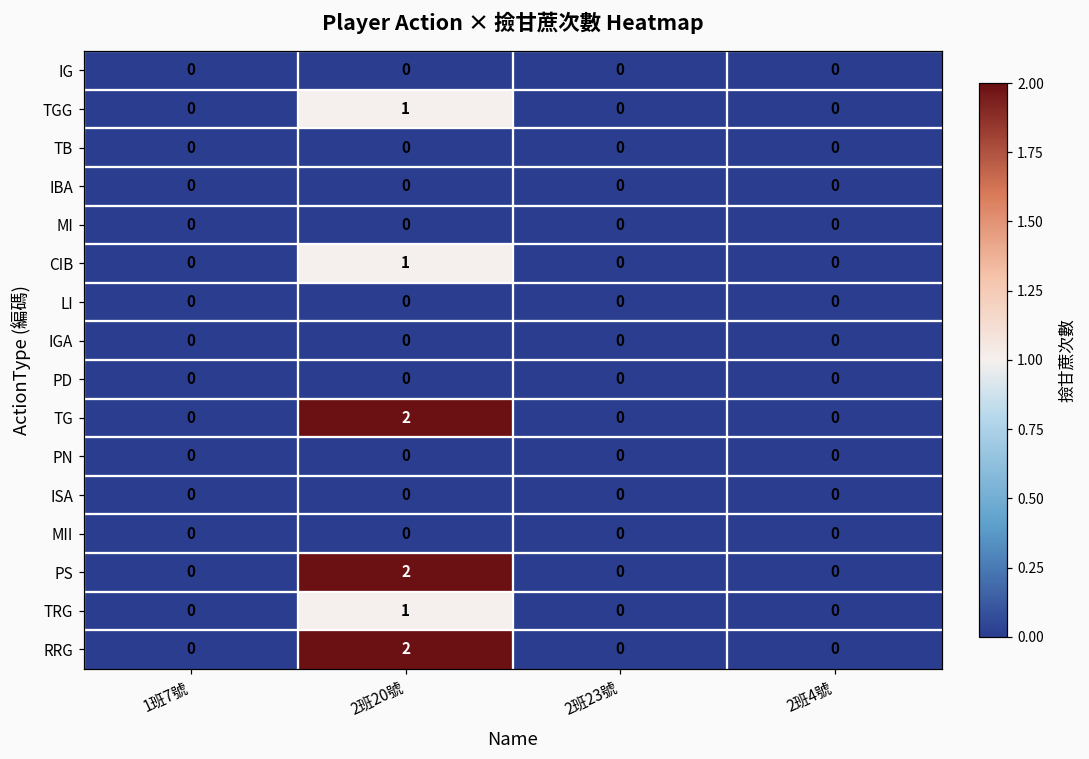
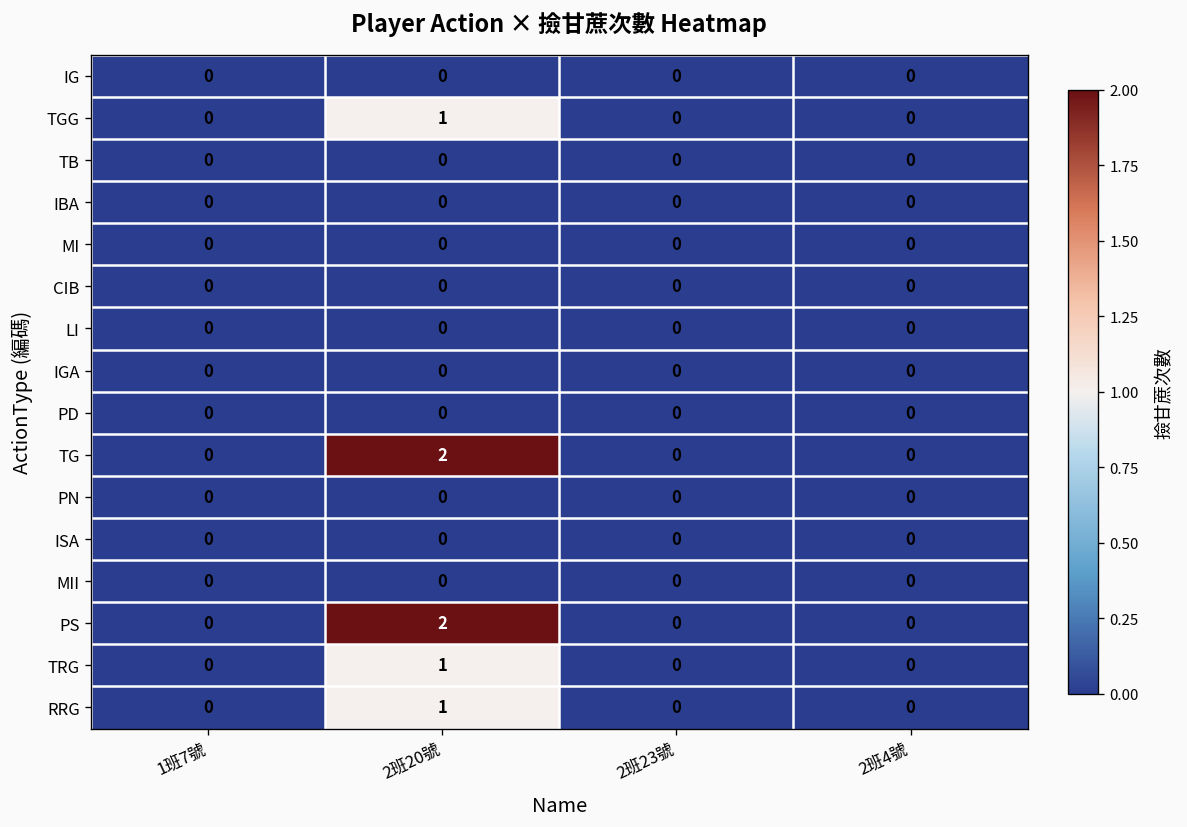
  {
    "IG": {
      "1班7號": 0,
      "2班20號": 0,
      "2班23號": 0,
      "2班4號": 0
    },
    "TGG": {
      "1班7號": 0,
      "2班20號": 1,
      "2班23號": 0,
      "2班4號": 0
    },
    "TB": {
      "1班7號": 0,
      "2班20號": 0,
      "2班23號": 0,
      "2班4號": 0
    },
    "IBA": {
      "1班7號": 0,
      "2班20號": 0,
      "2班23號": 0,
      "2班4號": 0
    },
    "MI": {
      "1班7號": 0,
      "2班20號": 0,
      "2班23號": 0,
      "2班4號": 0
    },
    "CIB": {
      "1班7號": 0,
-     "2班20號": 1,
+     "2班20號": 0,
      "2班23號": 0,
      "2班4號": 0
    },
    "LI": {
      "1班7號": 0,
      "2班20號": 0,
      "2班23號": 0,
      "2班4號": 0
    },
    "IGA": {
      "1班7號": 0,
      "2班20號": 0,
      "2班23號": 0,
      "2班4號": 0
    },
    "PD": {
      "1班7號": 0,
      "2班20號": 0,
      "2班23號": 0,
      "2班4號": 0
    },
    "TG": {
      "1班7號": 0,
      "2班20號": 2,
      "2班23號": 0,
      "2班4號": 0
    },
    "PN": {
      "1班7號": 0,
      "2班20號": 0,
      "2班23號": 0,
      "2班4號": 0
    },
    "ISA": {
      "1班7號": 0,
      "2班20號": 0,
      "2班23號": 0,
      "2班4號": 0
    },
    "MII": {
      "1班7號": 0,
      "2班20號": 0,
      "2班23號": 0,
      "2班4號": 0
    },
    "PS": {
      "1班7號": 0,
      "2班20號": 2,
      "2班23號": 0,
      "2班4號": 0
    },
    "TRG": {
      "1班7號": 0,
      "2班20號": 1,
      "2班23號": 0,
      "2班4號": 0
    },
    "RRG": {
      "1班7號": 0,
-     "2班20號": 2,
+     "2班20號": 1,
      "2班23號": 0,
      "2班4號": 0
    }
  }
